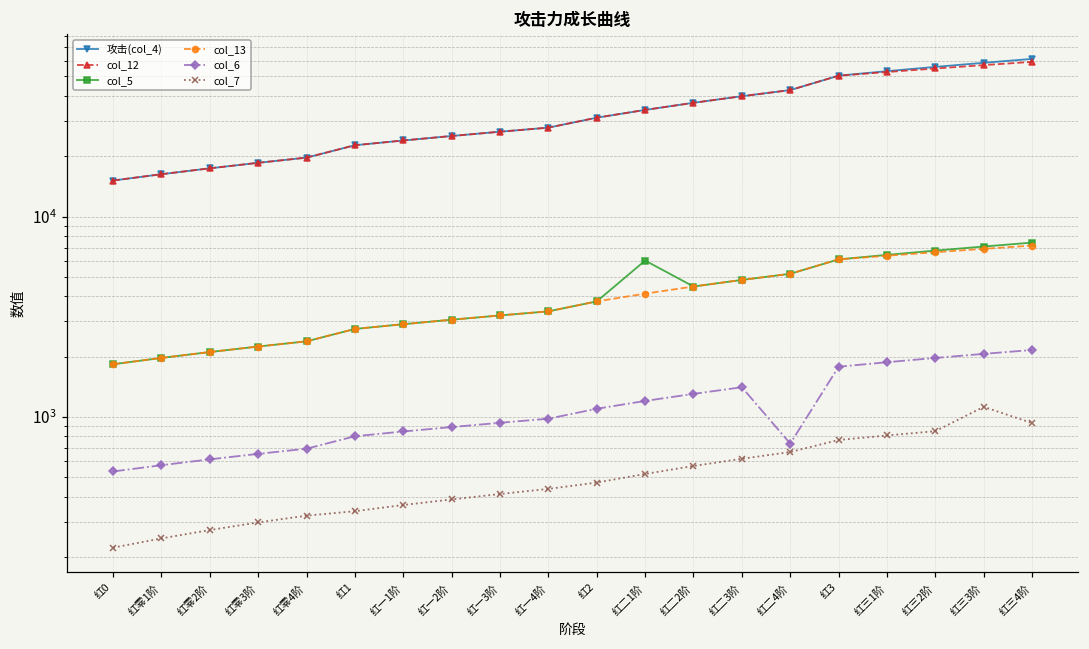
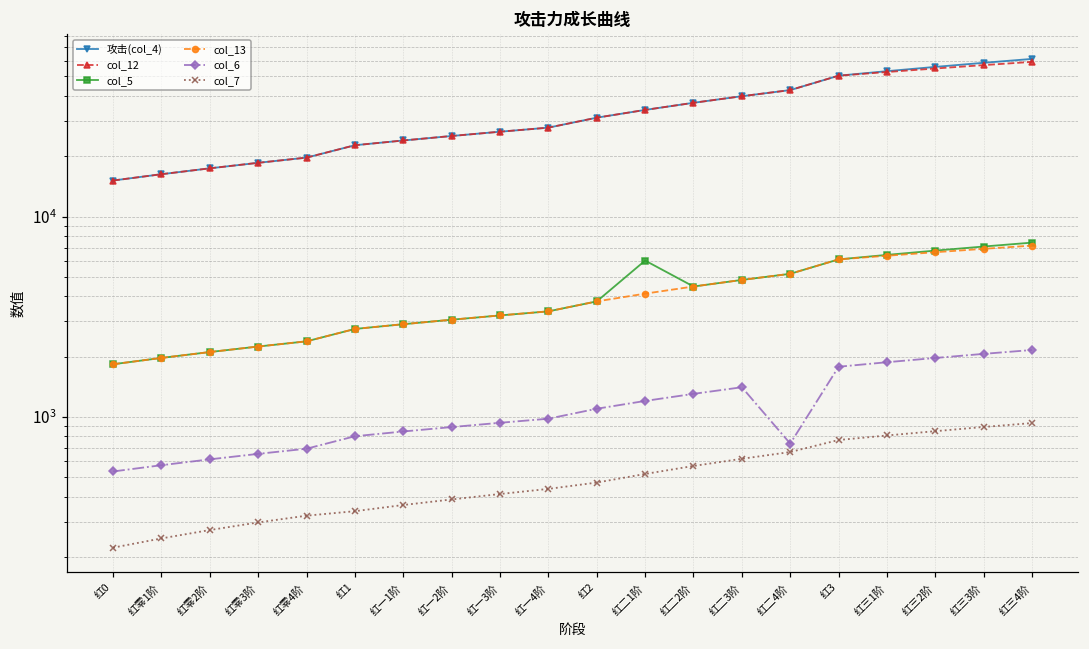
  {
    "攻击(col_4)": {
      "红三4阶": 61000
    },
    "col_12": {
      "红三4阶": 59000
    },
    "col_5": {
      "红二1阶": 6000,
      "红三4阶": 7400
    },
    "col_13": {
      "红二1阶": 4100,
      "红三4阶": 7200
    },
    "col_6": {
      "红0": 540,
      "红零1阶": 580,
      "红零2阶": 620,
      "红零3阶": 660,
      "红零4阶": 700,
      "红1": 800,
      "红一1阶": 800,
      "红一2阶": 900,
      "红一3阶": 900,
      "红一4阶": 1000,
      "红2": 1100,
      "红二1阶": 1200,
      "红二2阶": 1300,
      "红二3阶": 1400,
      "红二4阶": 740,
      "红3": 1800,
      "红三1阶": 1900,
      "红三2阶": 2000,
      "红三3阶": 2100,
      "红三4阶": 2200
    },
    "col_7": {
      "红0": 220,
      "红零1阶": 250,
      "红零2阶": 270,
      "红零3阶": 300,
      "红零4阶": 320,
      "红1": 340,
      "红一1阶": 360,
      "红一2阶": 390,
      "红一3阶": 410,
      "红一4阶": 440,
      "红2": 470,
      "红二1阶": 520,
      "红二2阶": 570,
      "红二3阶": 620,
      "红二4阶": 670,
      "红3": 770,
      "红三1阶": 800,
      "红三2阶": 900,
-     "红三3阶": 1100,
+     "红三3阶": 900,
      "红三4阶": 900
    }
  }
